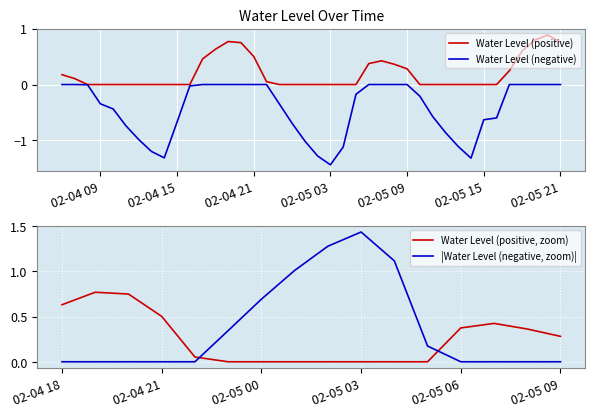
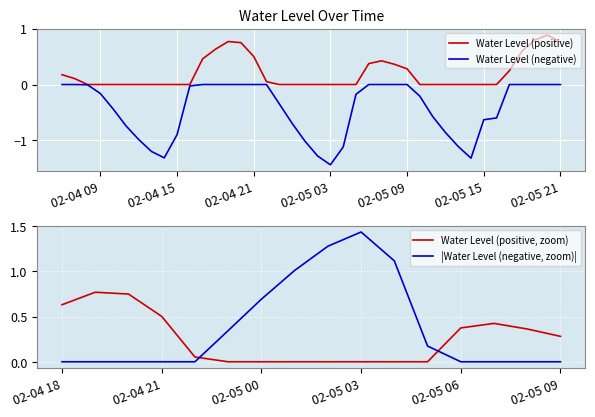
  {
    "Water Level Over Time": {
      "Water Level (positive)": {
        "02-04 09": 0.0,
        "02-04 15": 0.0,
        "02-04 21": 0.5,
        "02-05 03": 0.0,
        "02-05 09": 0.3,
        "02-05 15": 0.0
      },
      "Water Level (negative)": {
-       "02-04 09": -0.3,
-       "02-04 15": -0.7,
+       "02-04 09": -0.2,
+       "02-04 15": -0.9,
        "02-04 21": 0.0,
        "02-05 03": -1.4,
        "02-05 09": 0.0,
        "02-05 15": -0.6,
        "02-05 21": 0.0
      }
    }
  }
